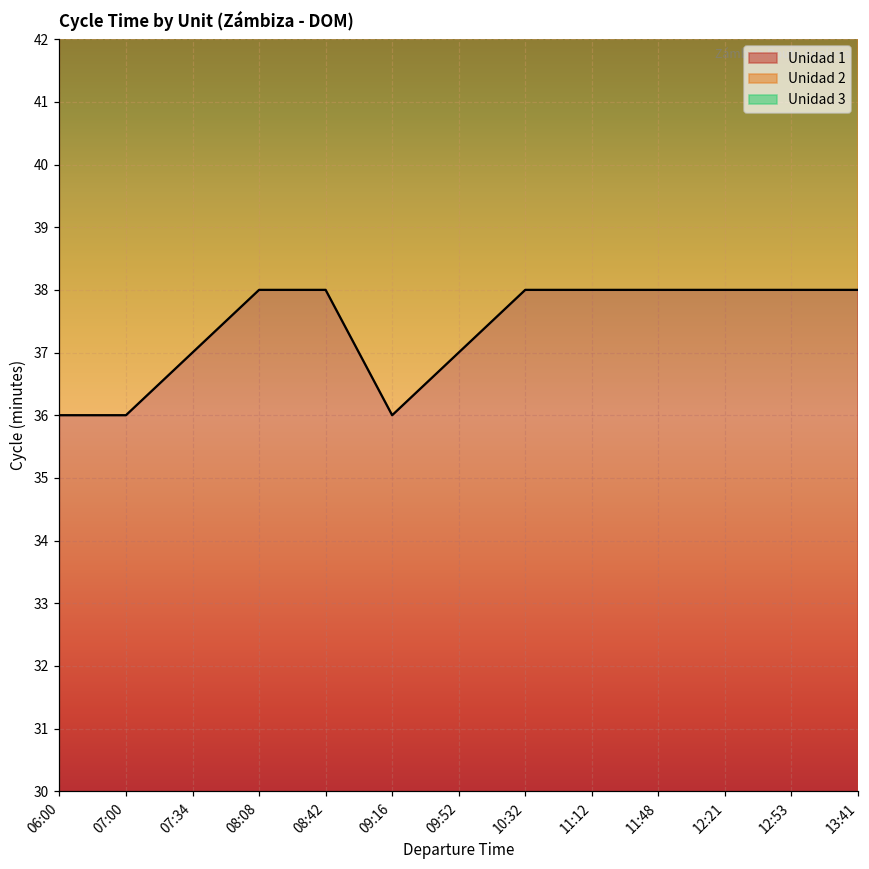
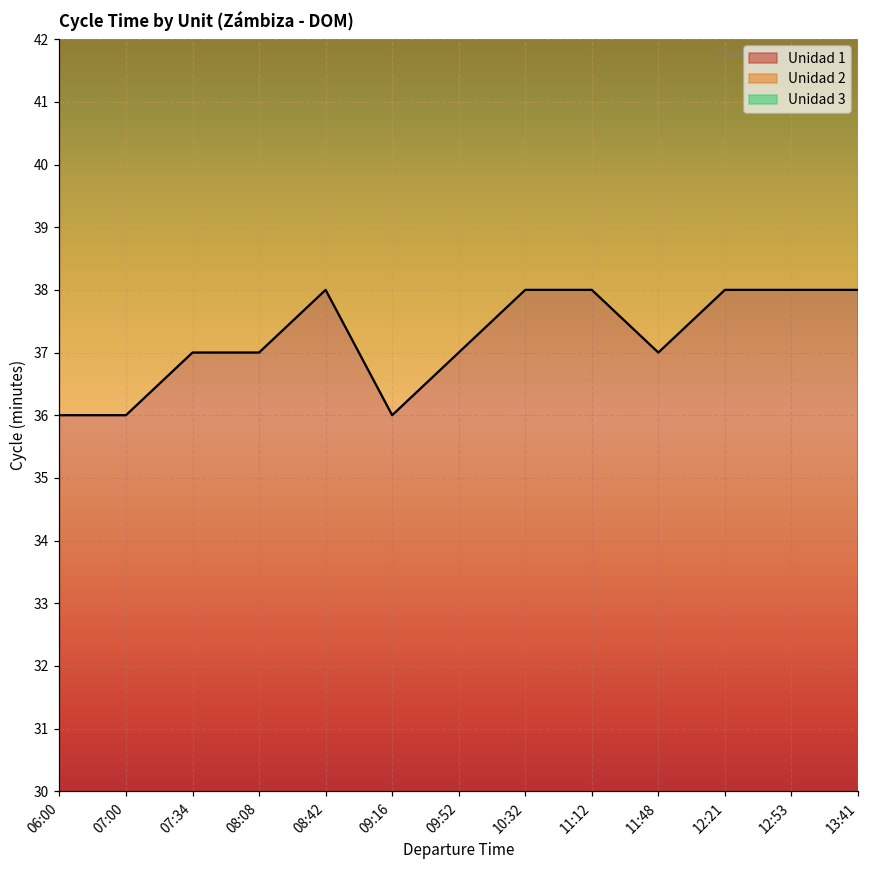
  {
    "Unidad 1": {
      "06:00": 36,
      "07:00": 36,
      "07:34": 37,
-     "08:08": 38,
+     "08:08": 37,
      "08:42": 38,
      "09:16": 36,
      "09:52": 37,
      "10:32": 38,
      "11:12": 38,
-     "11:48": 38,
+     "11:48": 37,
      "12:21": 38,
      "12:53": 38,
      "13:41": 38
    }
  }
